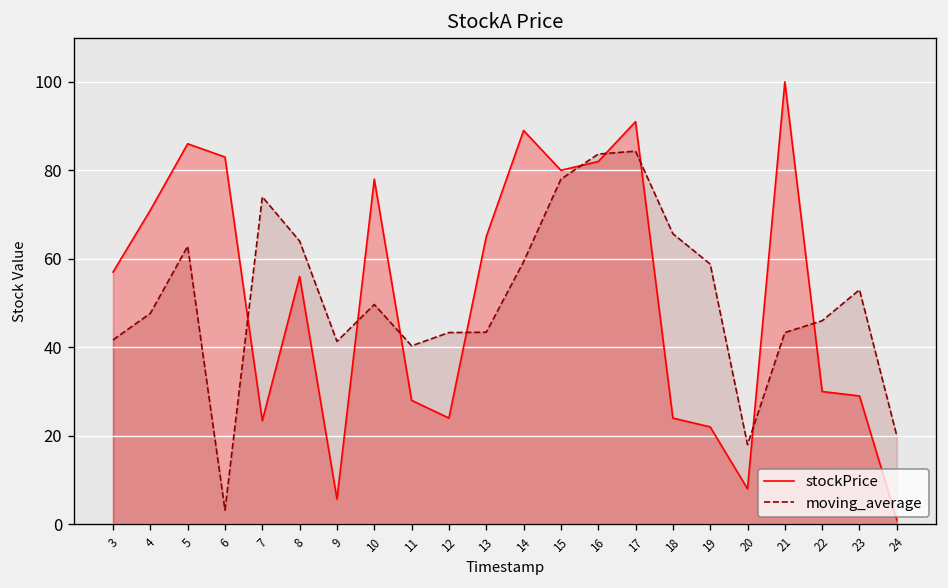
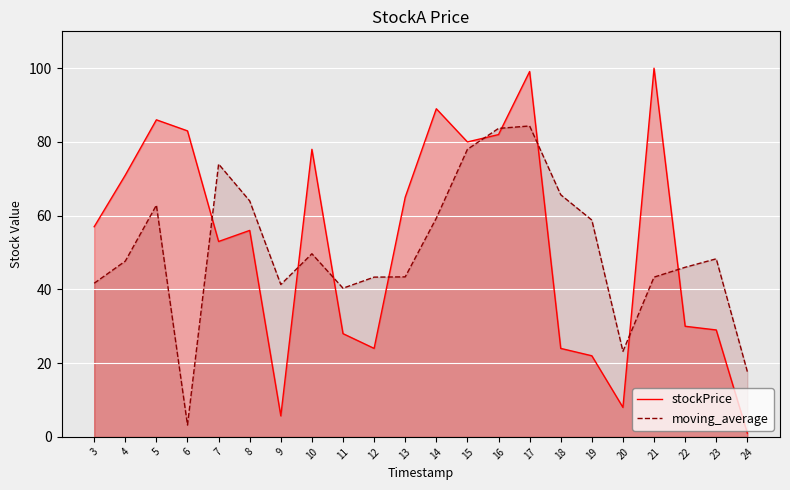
  {
    "stockPrice": {
      "3": 57,
      "4": 71,
      "5": 86,
      "6": 83,
-     "7": 23,
+     "7": 53,
      "8": 56,
      "9": 6,
      "10": 78,
      "11": 28,
      "12": 24,
      "13": 65,
      "14": 89,
      "15": 80,
      "16": 82,
-     "17": 91,
+     "17": 99,
      "18": 24,
      "19": 22,
      "20": 8,
      "21": 100,
      "22": 30,
      "23": 29,
      "24": 1
    },
    "moving_average": {
      "3": 42,
      "4": 48,
      "5": 63,
      "6": 3,
      "7": 74,
      "8": 64,
      "9": 41,
      "10": 50,
      "11": 40,
      "12": 43,
      "13": 43,
      "14": 59,
      "15": 78,
      "16": 84,
      "17": 84,
      "18": 66,
      "19": 59,
-     "20": 18,
+     "20": 23,
      "21": 43,
      "22": 46,
-     "23": 53,
-     "24": 20
+     "23": 48,
+     "24": 18
    }
  }
